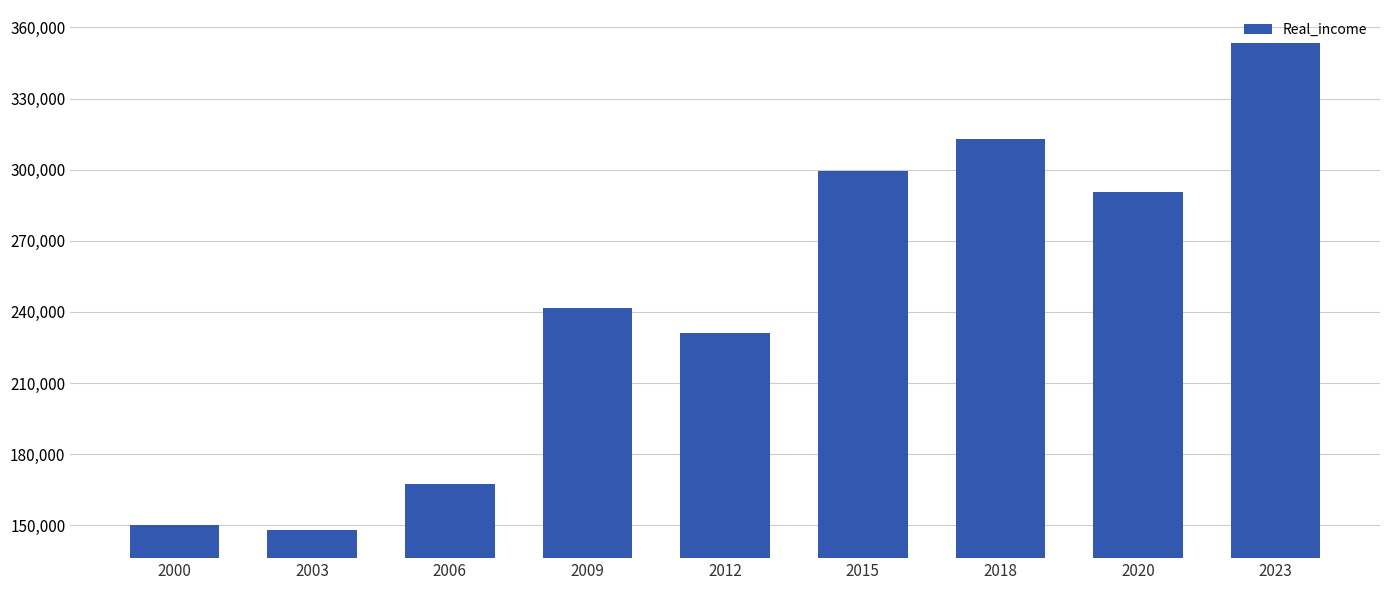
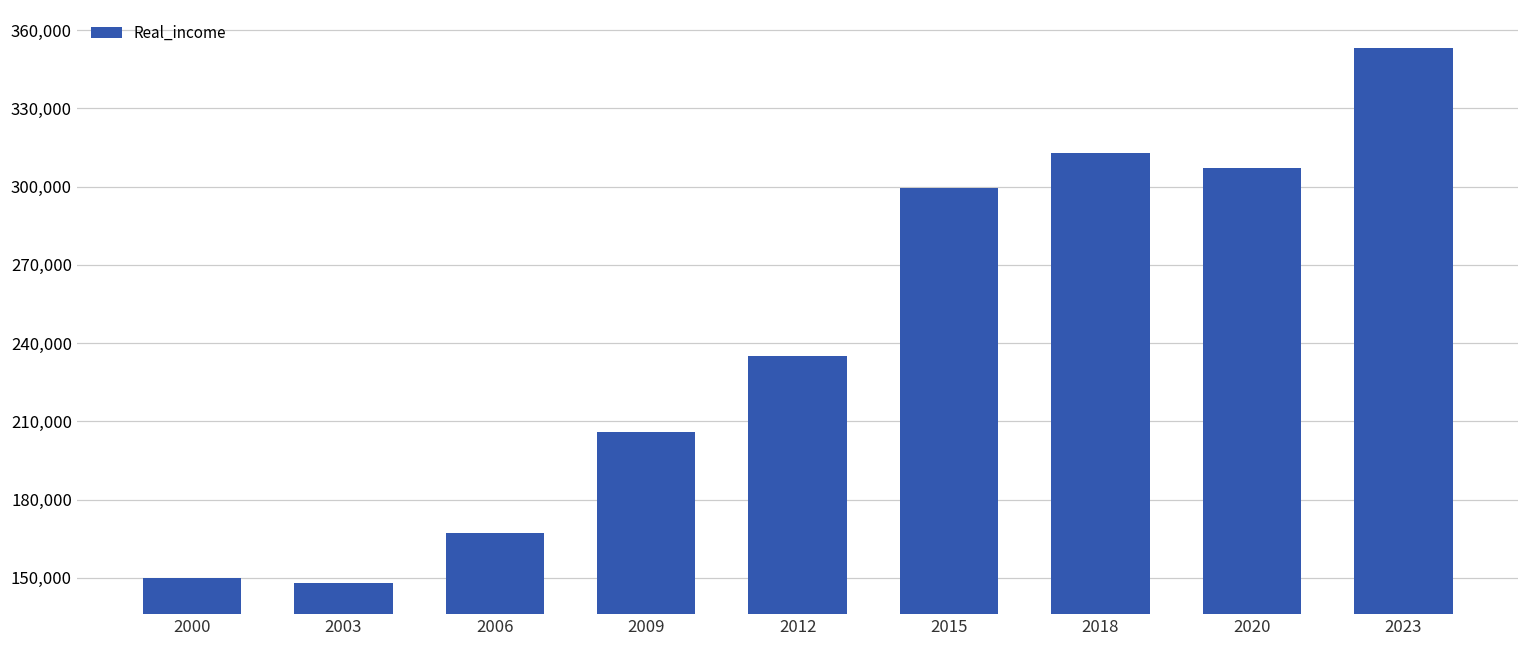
  {
    "2000": "150,000",
    "2003": "148,000",
    "2006": "167,000",
-   "2009": "242,000",
-   "2012": "231,000",
+   "2009": "206,000",
+   "2012": "235,000",
    "2015": "300,000",
    "2018": "313,000",
-   "2020": "290,000",
+   "2020": "307,000",
    "2023": "353,000"
  }
